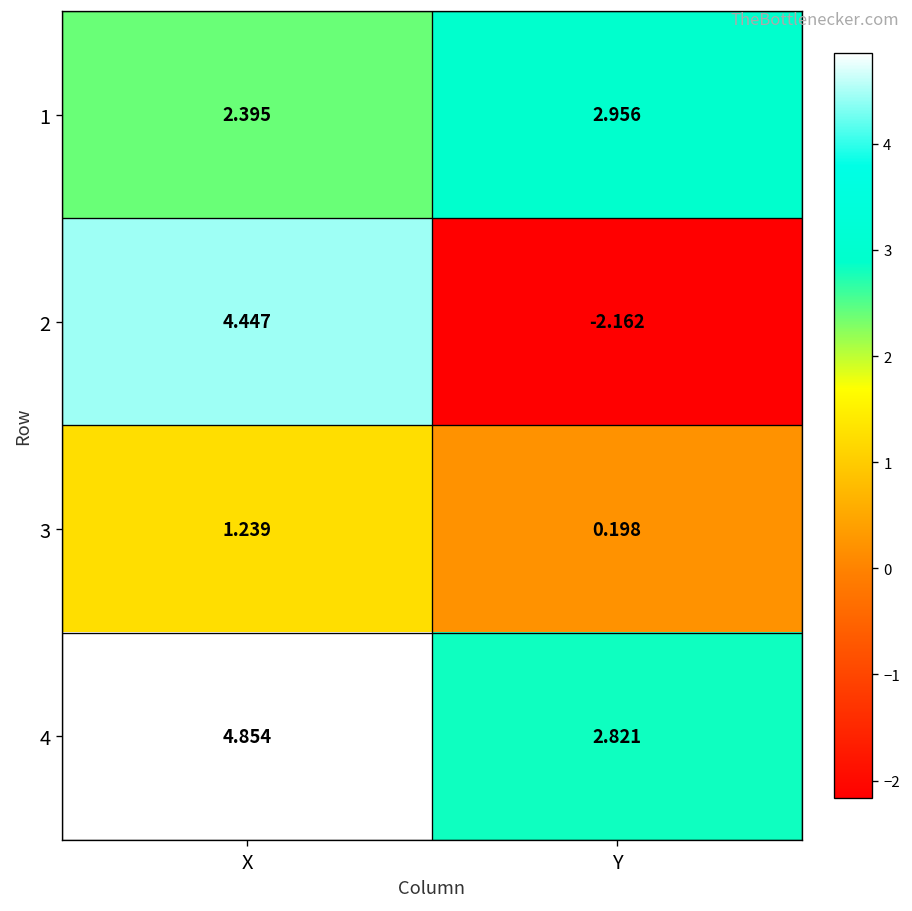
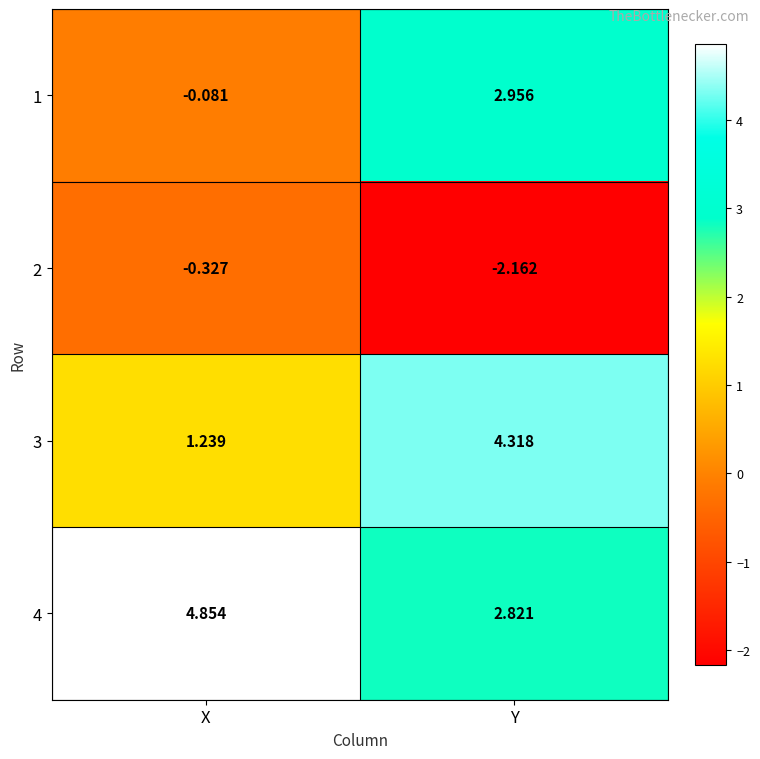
  {
    "1": {
-     "X": 2.395,
+     "X": -0.081,
      "Y": 2.956
    },
    "2": {
-     "X": 4.447,
+     "X": -0.327,
      "Y": -2.162
    },
    "3": {
      "X": 1.239,
-     "Y": 0.198
+     "Y": 4.318
    },
    "4": {
      "X": 4.854,
      "Y": 2.821
    }
  }
